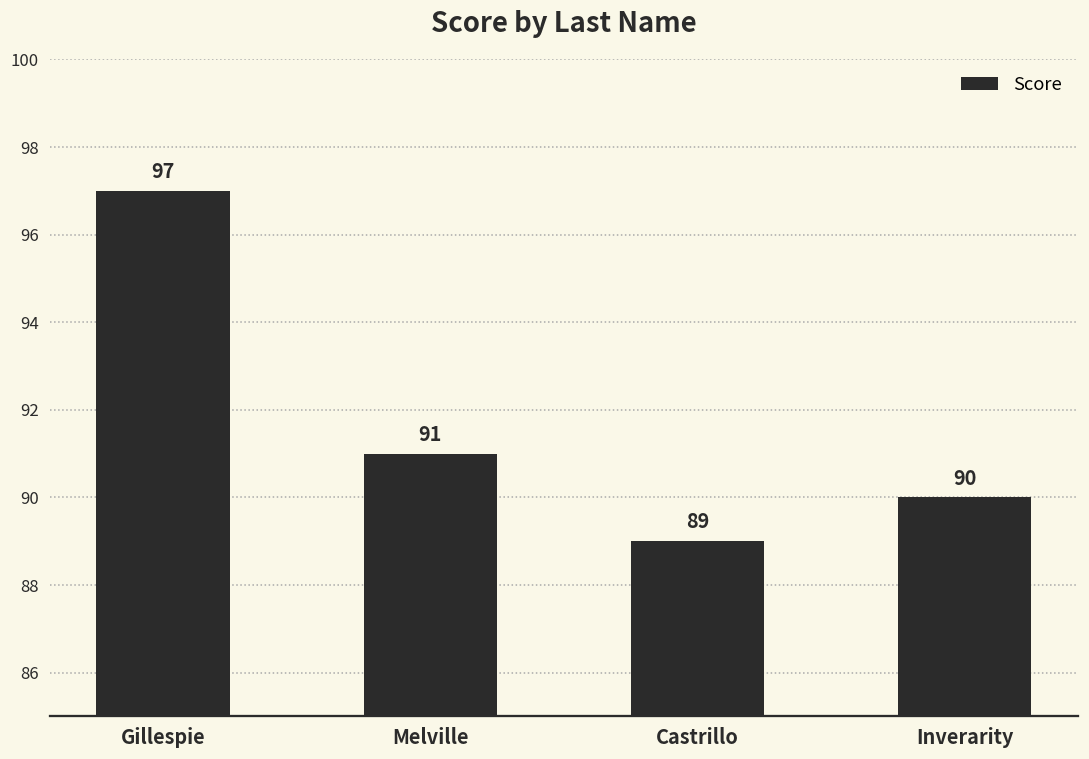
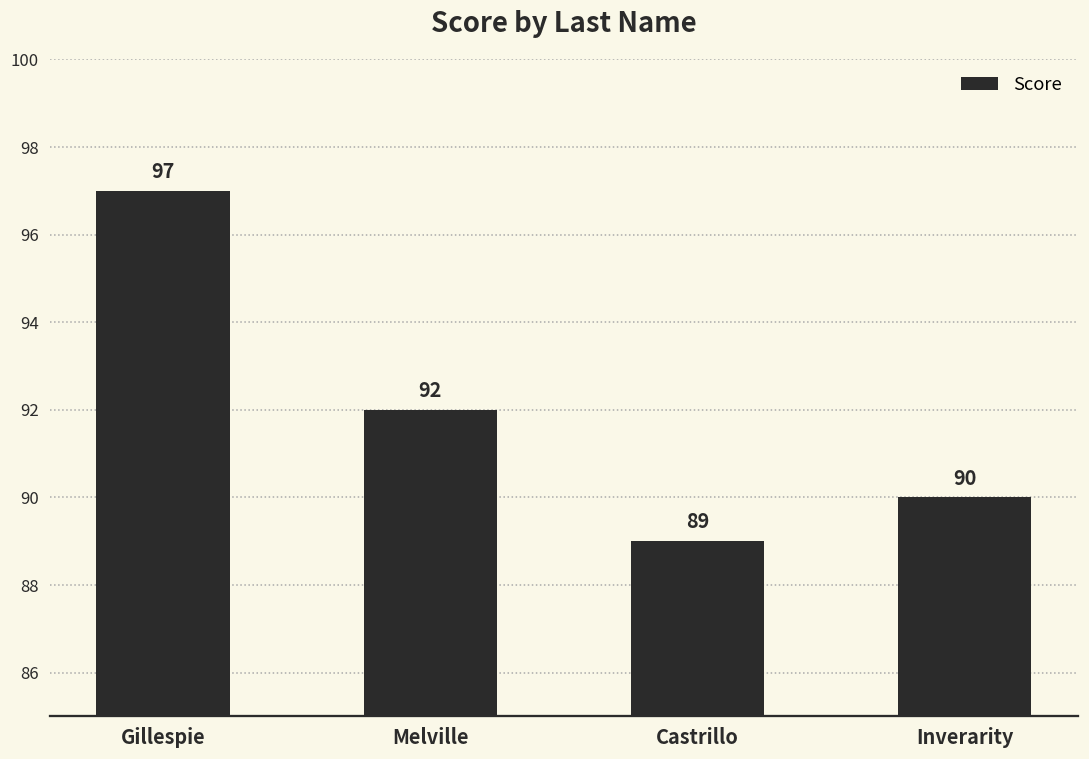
  {
    "Gillespie": 97,
-   "Melville": 91,
+   "Melville": 92,
    "Castrillo": 89,
    "Inverarity": 90
  }
